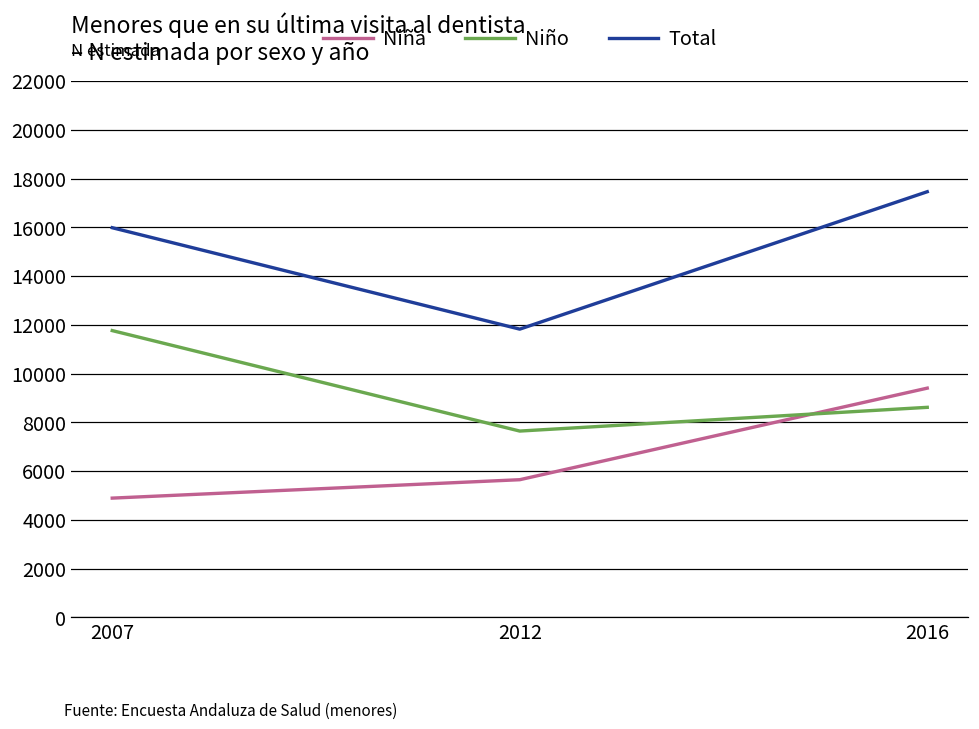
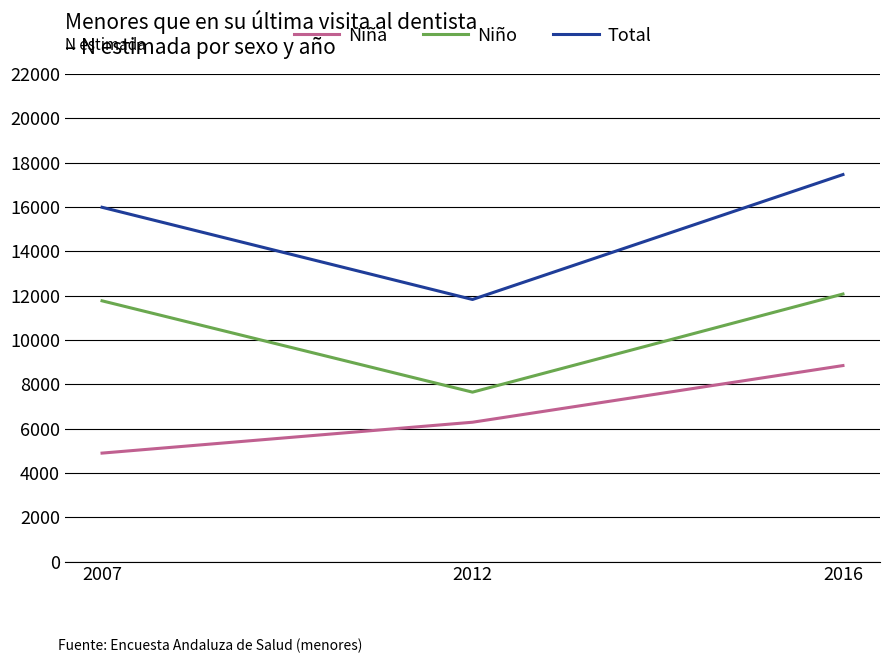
  {
    "Niña": {
      "2007": 4900,
-     "2012": 5600,
-     "2016": 9400
+     "2012": 6300,
+     "2016": 8800
    },
    "Niño": {
      "2007": 11800,
      "2012": 7600,
-     "2016": 8600
+     "2016": 12100
    },
    "Total": {
      "2007": 16000,
      "2012": 11800,
      "2016": 17500
    }
  }
